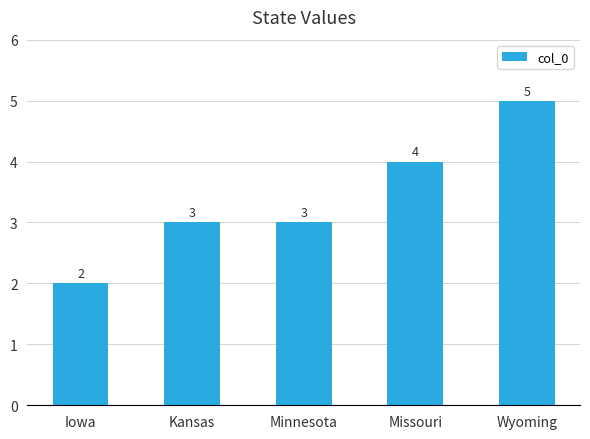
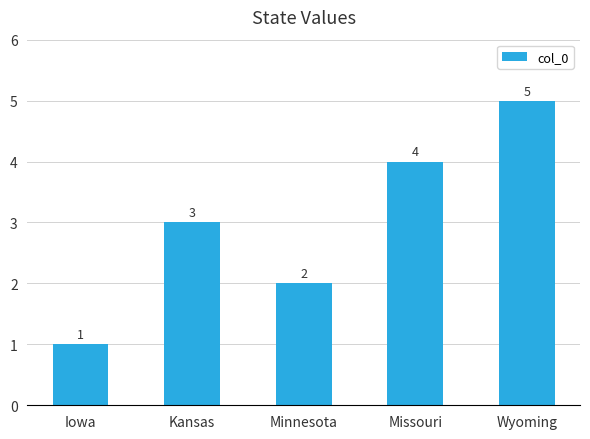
  {
-   "Iowa": 2,
+   "Iowa": 1,
    "Kansas": 3,
-   "Minnesota": 3,
+   "Minnesota": 2,
    "Missouri": 4,
    "Wyoming": 5
  }
